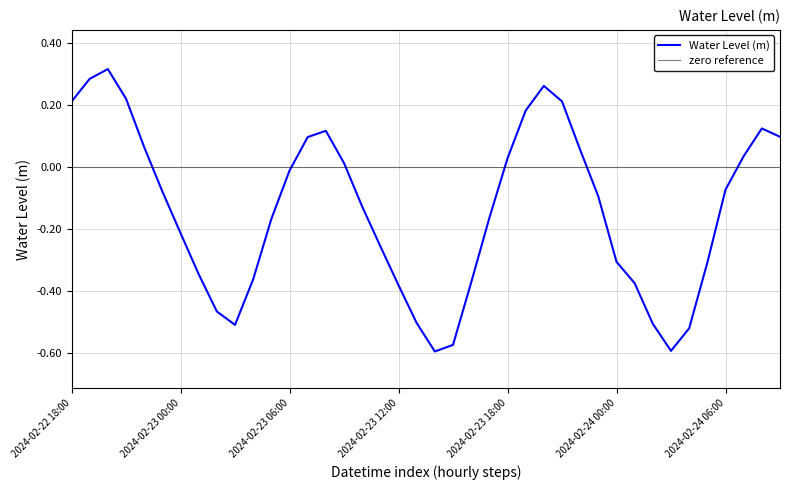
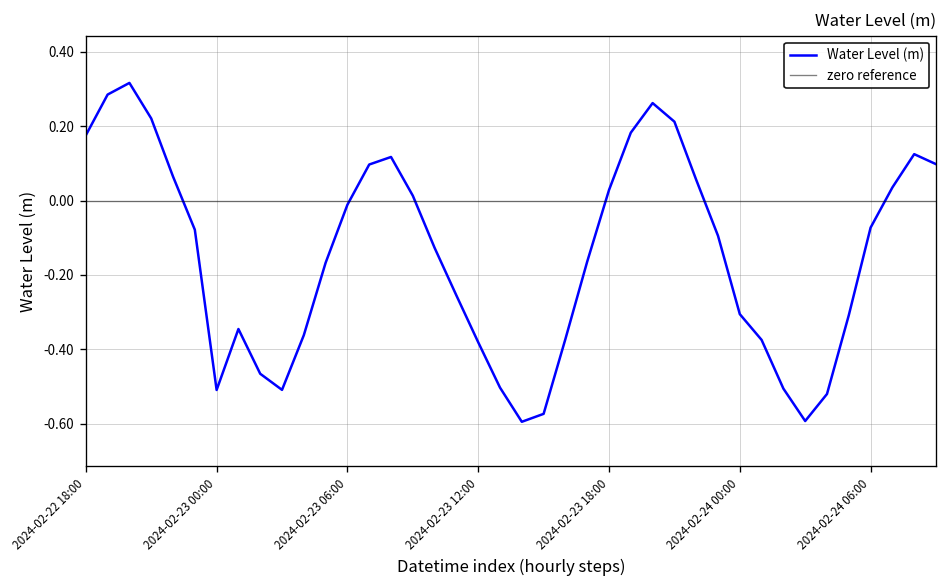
  {
-   "2024-02-22 18:00": 0.21,
-   "2024-02-23 00:00": -0.21,
+   "2024-02-22 18:00": 0.18,
+   "2024-02-23 00:00": -0.51,
    "2024-02-23 06:00": -0.01,
    "2024-02-23 12:00": -0.38,
    "2024-02-23 18:00": 0.03,
    "2024-02-24 00:00": -0.31,
    "2024-02-24 06:00": -0.07
  }
